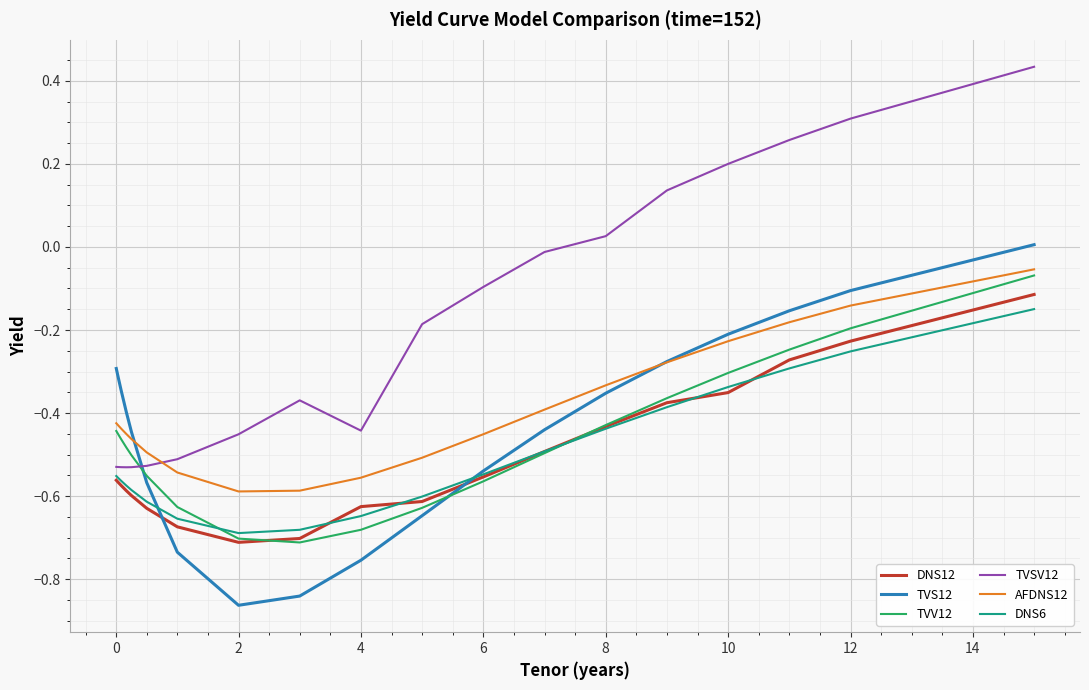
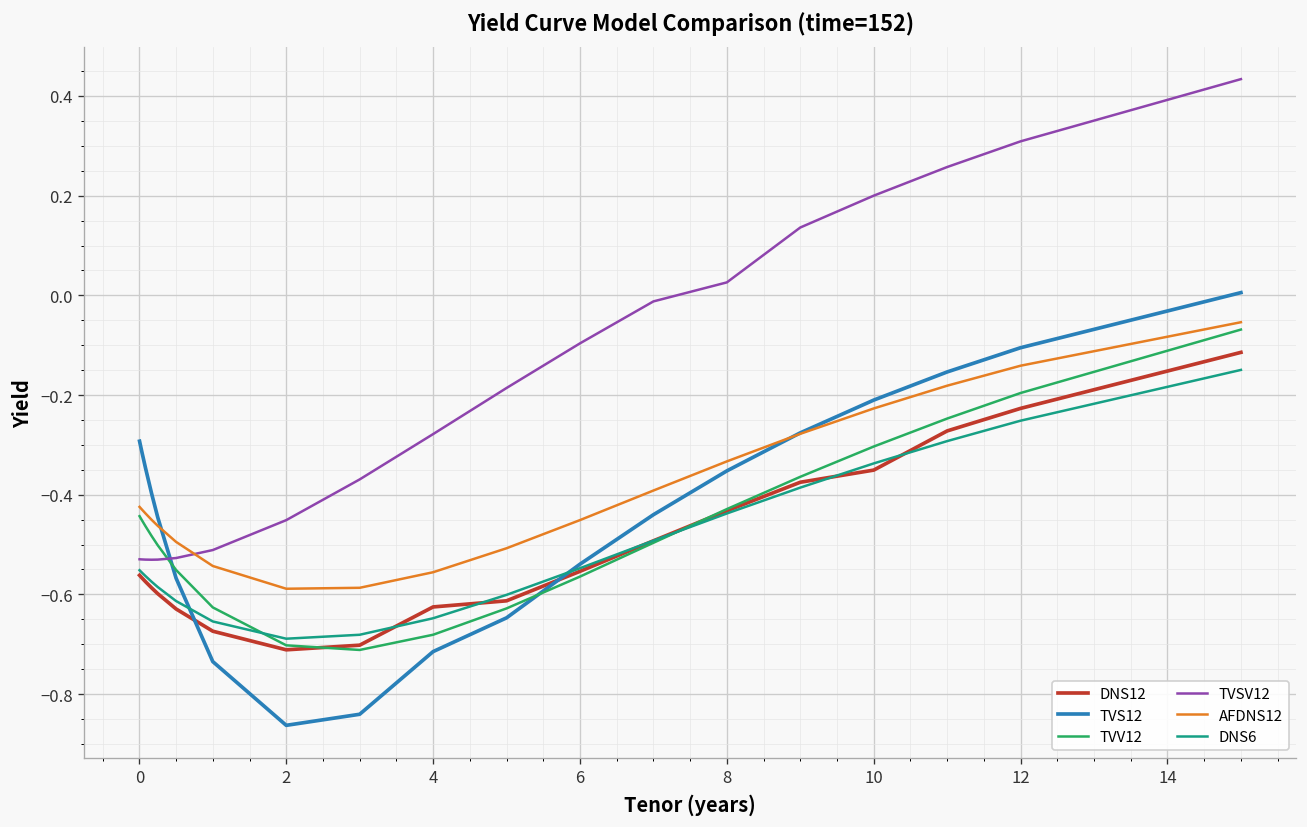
  {
    "DNS12": {
      "2": -0.71,
      "4": -0.63,
      "6": -0.55,
      "10": -0.35,
      "12": -0.23
    },
    "TVS12": {
      "2": -0.86,
-     "4": -0.75,
+     "4": -0.71,
      "6": -0.54,
      "8": -0.35,
      "10": -0.21,
      "12": -0.11
    },
    "TVSV12": {
      "2": -0.45,
-     "4": -0.44,
+     "4": -0.28,
      "6": -0.10,
      "8": 0.03,
      "10": 0.20,
      "12": 0.31
    },
    "AFDNS12": {
      "2": -0.59,
      "4": -0.56,
      "6": -0.45,
      "8": -0.33,
      "10": -0.23,
      "12": -0.14
    }
  }
